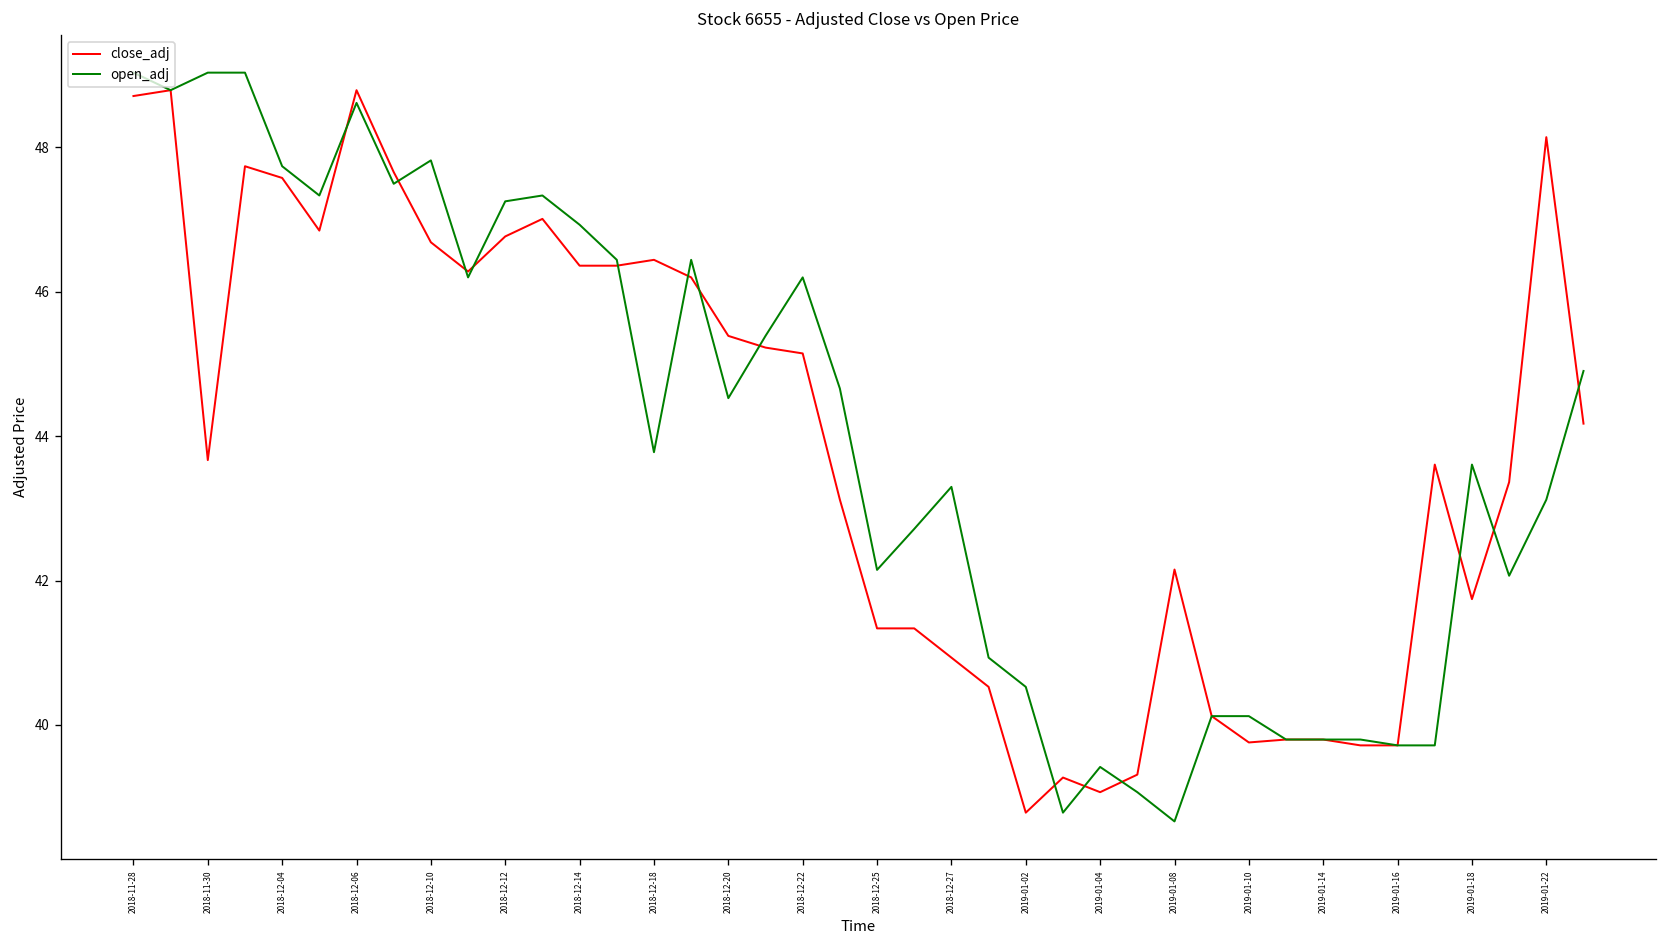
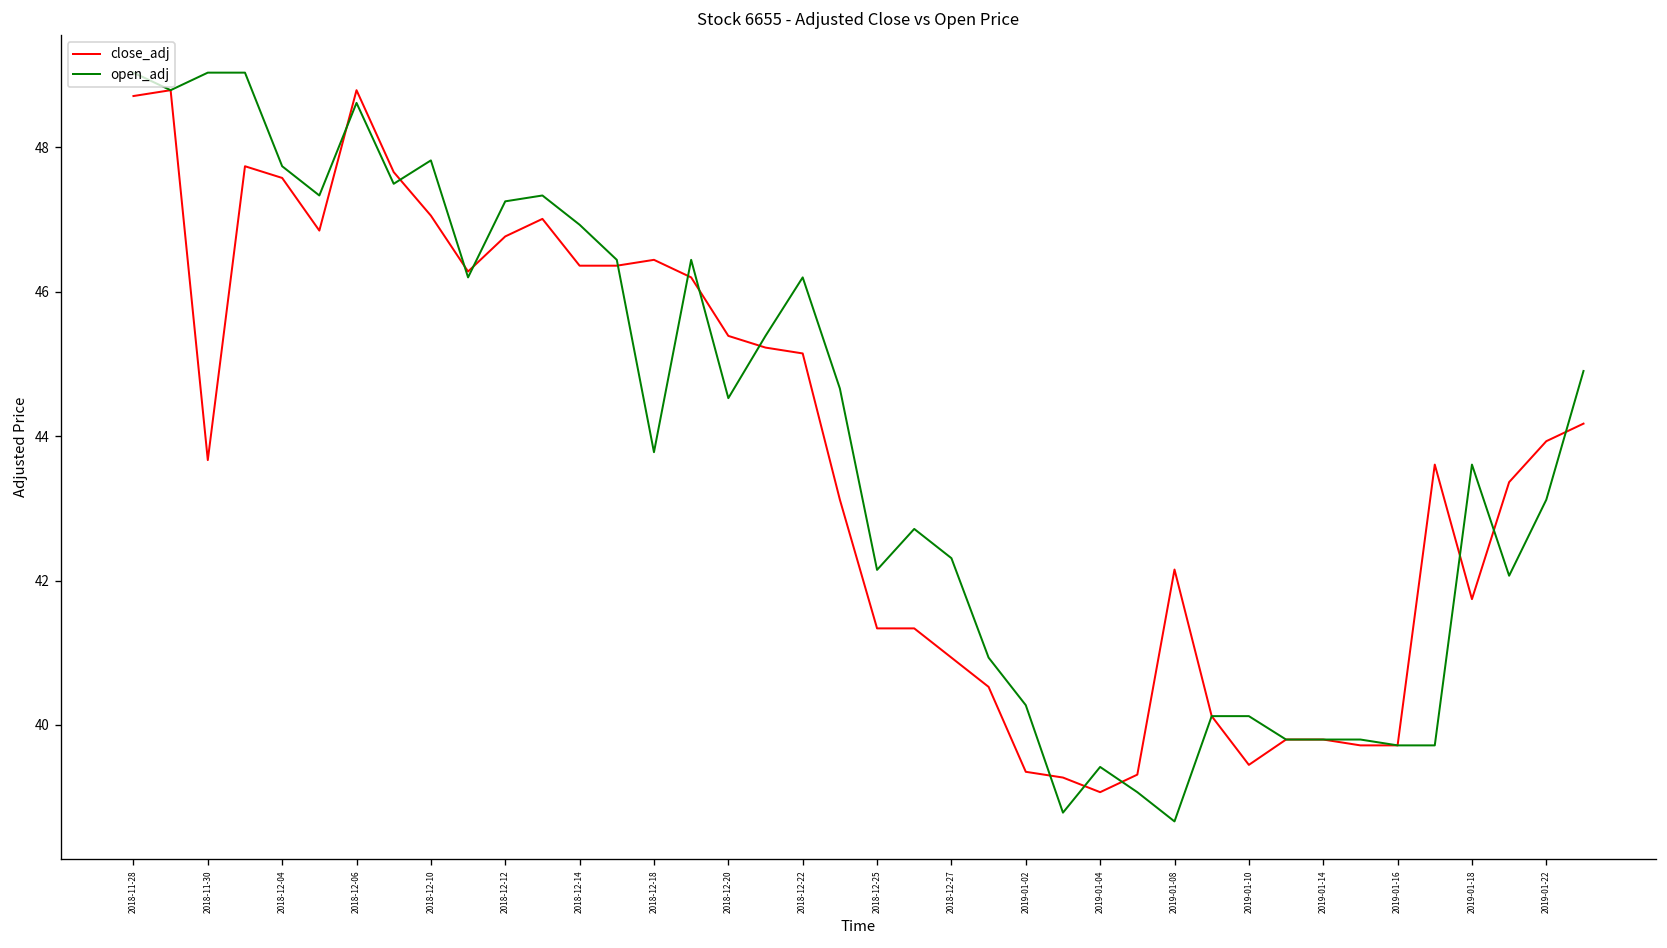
  {
    "close_adj": {
      "2018-11-28": 48.7,
      "2018-11-30": 43.7,
      "2018-12-04": 47.6,
      "2018-12-06": 48.8,
-     "2018-12-10": 46.7,
+     "2018-12-10": 47.1,
      "2018-12-12": 46.8,
      "2018-12-14": 46.4,
      "2018-12-18": 46.4,
      "2018-12-20": 45.4,
      "2018-12-22": 45.1,
      "2018-12-25": 41.3,
      "2018-12-27": 40.9,
-     "2019-01-02": 38.8,
+     "2019-01-02": 39.4,
      "2019-01-04": 39.1,
      "2019-01-08": 42.2,
-     "2019-01-10": 39.8,
+     "2019-01-10": 39.4,
      "2019-01-18": 41.7,
-     "2019-01-22": 48.1
+     "2019-01-22": 43.9
    },
    "open_adj": {
      "2018-11-30": 49.0,
      "2018-12-04": 47.7,
      "2018-12-06": 48.6,
      "2018-12-10": 47.8,
      "2018-12-12": 47.3,
      "2018-12-14": 46.9,
      "2018-12-18": 43.8,
      "2018-12-20": 44.5,
      "2018-12-22": 46.2,
      "2018-12-25": 42.1,
-     "2018-12-27": 43.3,
-     "2019-01-02": 40.5,
+     "2018-12-27": 42.3,
+     "2019-01-02": 40.3,
      "2019-01-04": 39.4,
      "2019-01-08": 38.7,
      "2019-01-10": 40.1,
      "2019-01-18": 43.6,
      "2019-01-22": 43.1
    }
  }
